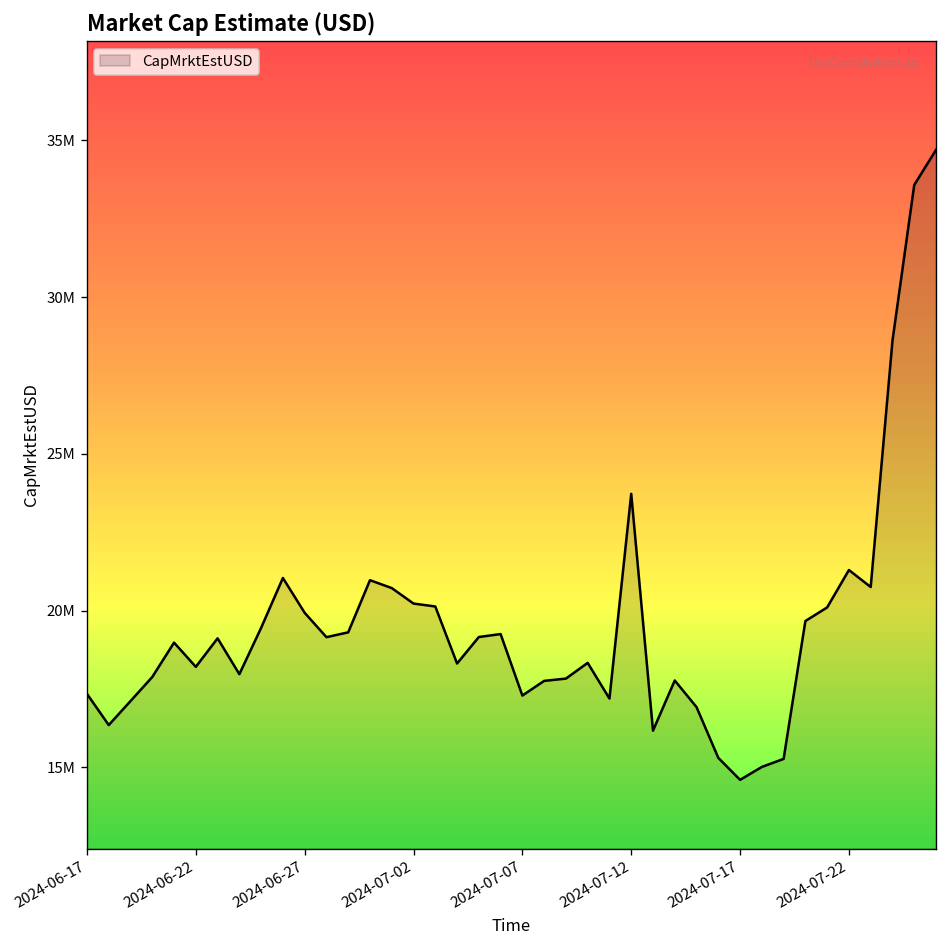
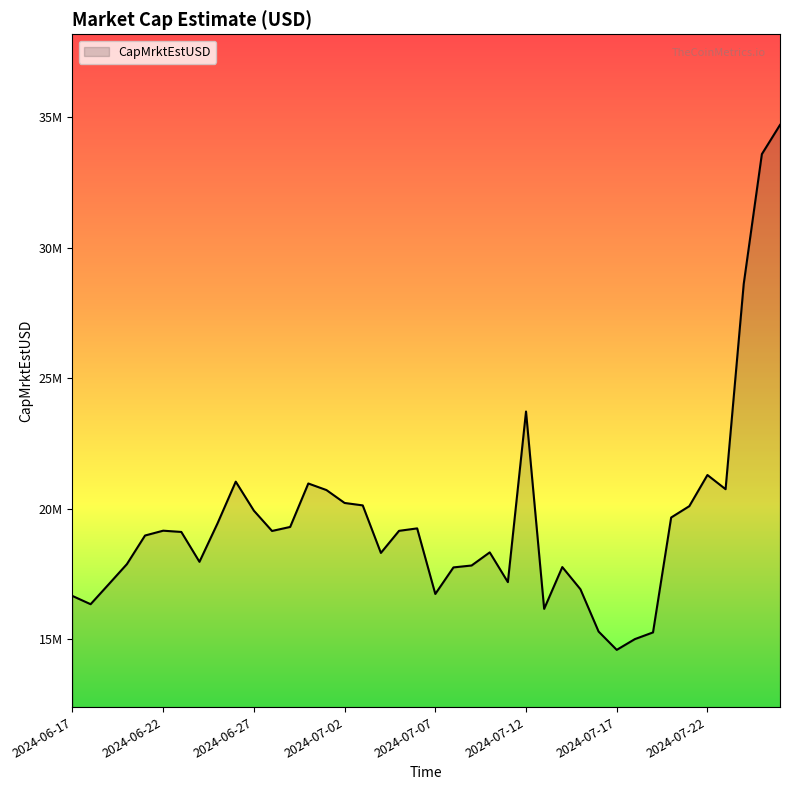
  {
-   "2024-06-17": 17300000,
-   "2024-06-22": 18200000,
+   "2024-06-17": 16700000,
+   "2024-06-22": 19200000,
    "2024-06-27": 19900000,
    "2024-07-02": 20200000,
-   "2024-07-07": 17300000,
+   "2024-07-07": 16700000,
    "2024-07-12": 23700000,
    "2024-07-17": 14600000,
    "2024-07-22": 21300000
  }
